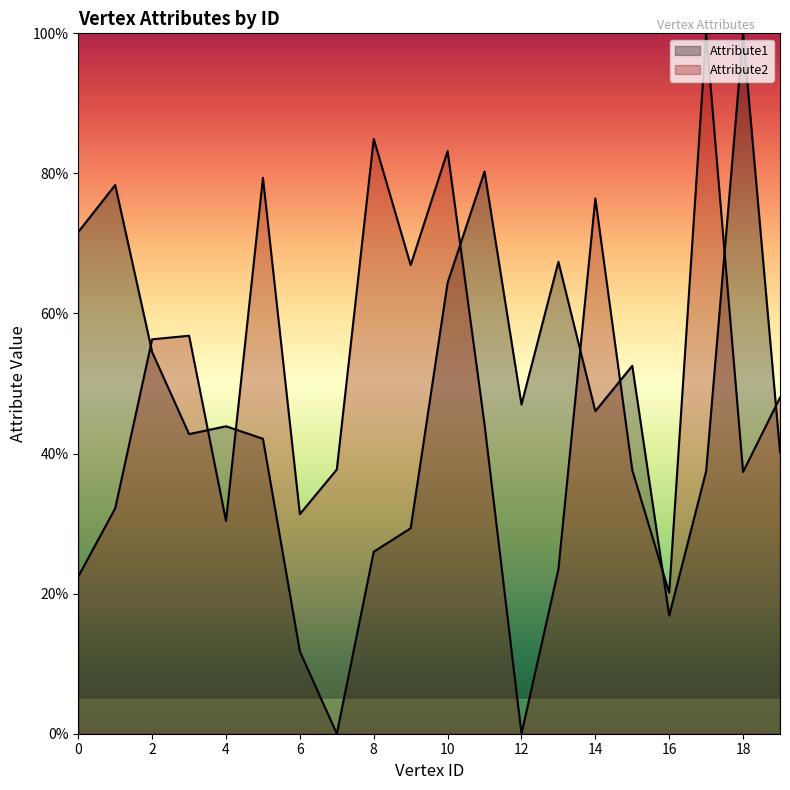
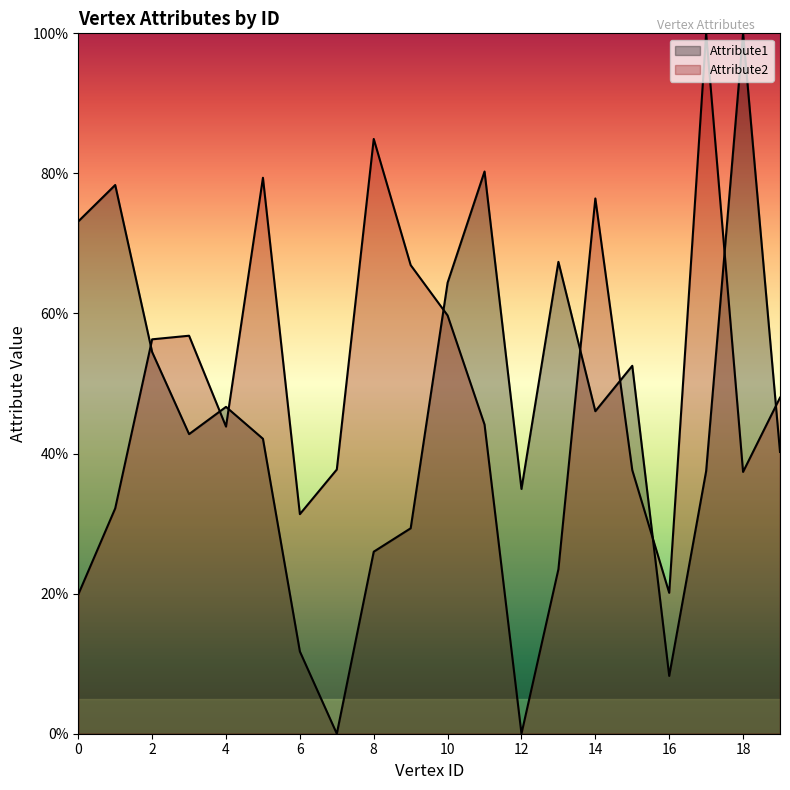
  {
    "Attribute1": {
-     "0": "72%",
+     "0": "73%",
      "2": "54%",
-     "4": "44%",
+     "4": "47%",
      "6": "12%",
      "8": "26%",
      "10": "64%",
-     "12": "47%",
+     "12": "35%",
      "14": "46%",
-     "16": "17%",
+     "16": "8%",
      "18": "100%"
    },
    "Attribute2": {
-     "0": "22%",
+     "0": "20%",
      "2": "56%",
-     "4": "30%",
+     "4": "44%",
      "6": "31%",
      "8": "85%",
-     "10": "83%",
+     "10": "60%",
      "14": "76%",
      "16": "20%",
      "18": "37%"
    }
  }
